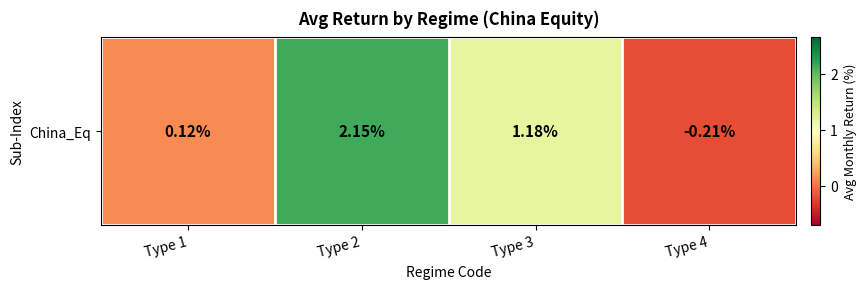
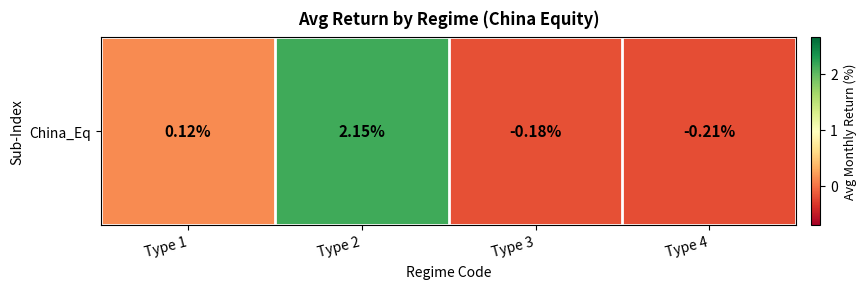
  {
    "China_Eq": {
      "Type 1": "0.12%",
      "Type 2": "2.15%",
-     "Type 3": "1.18%",
+     "Type 3": "-0.18%",
      "Type 4": "-0.21%"
    }
  }
